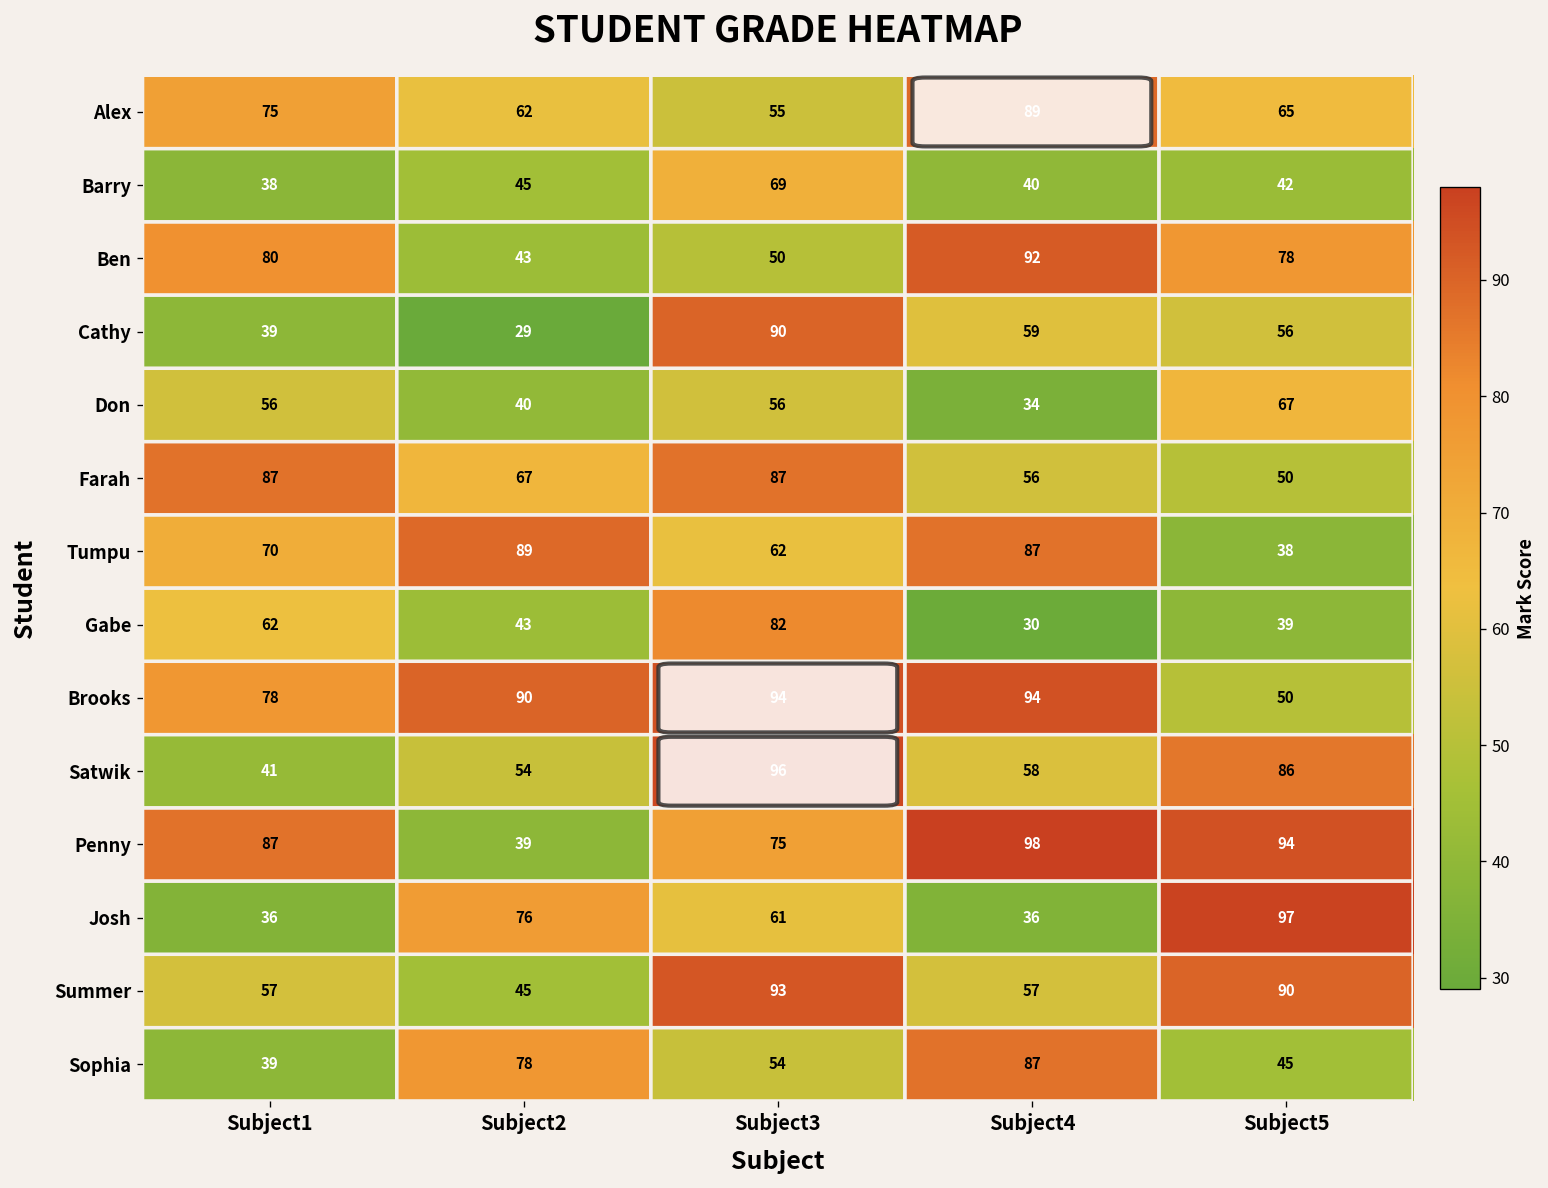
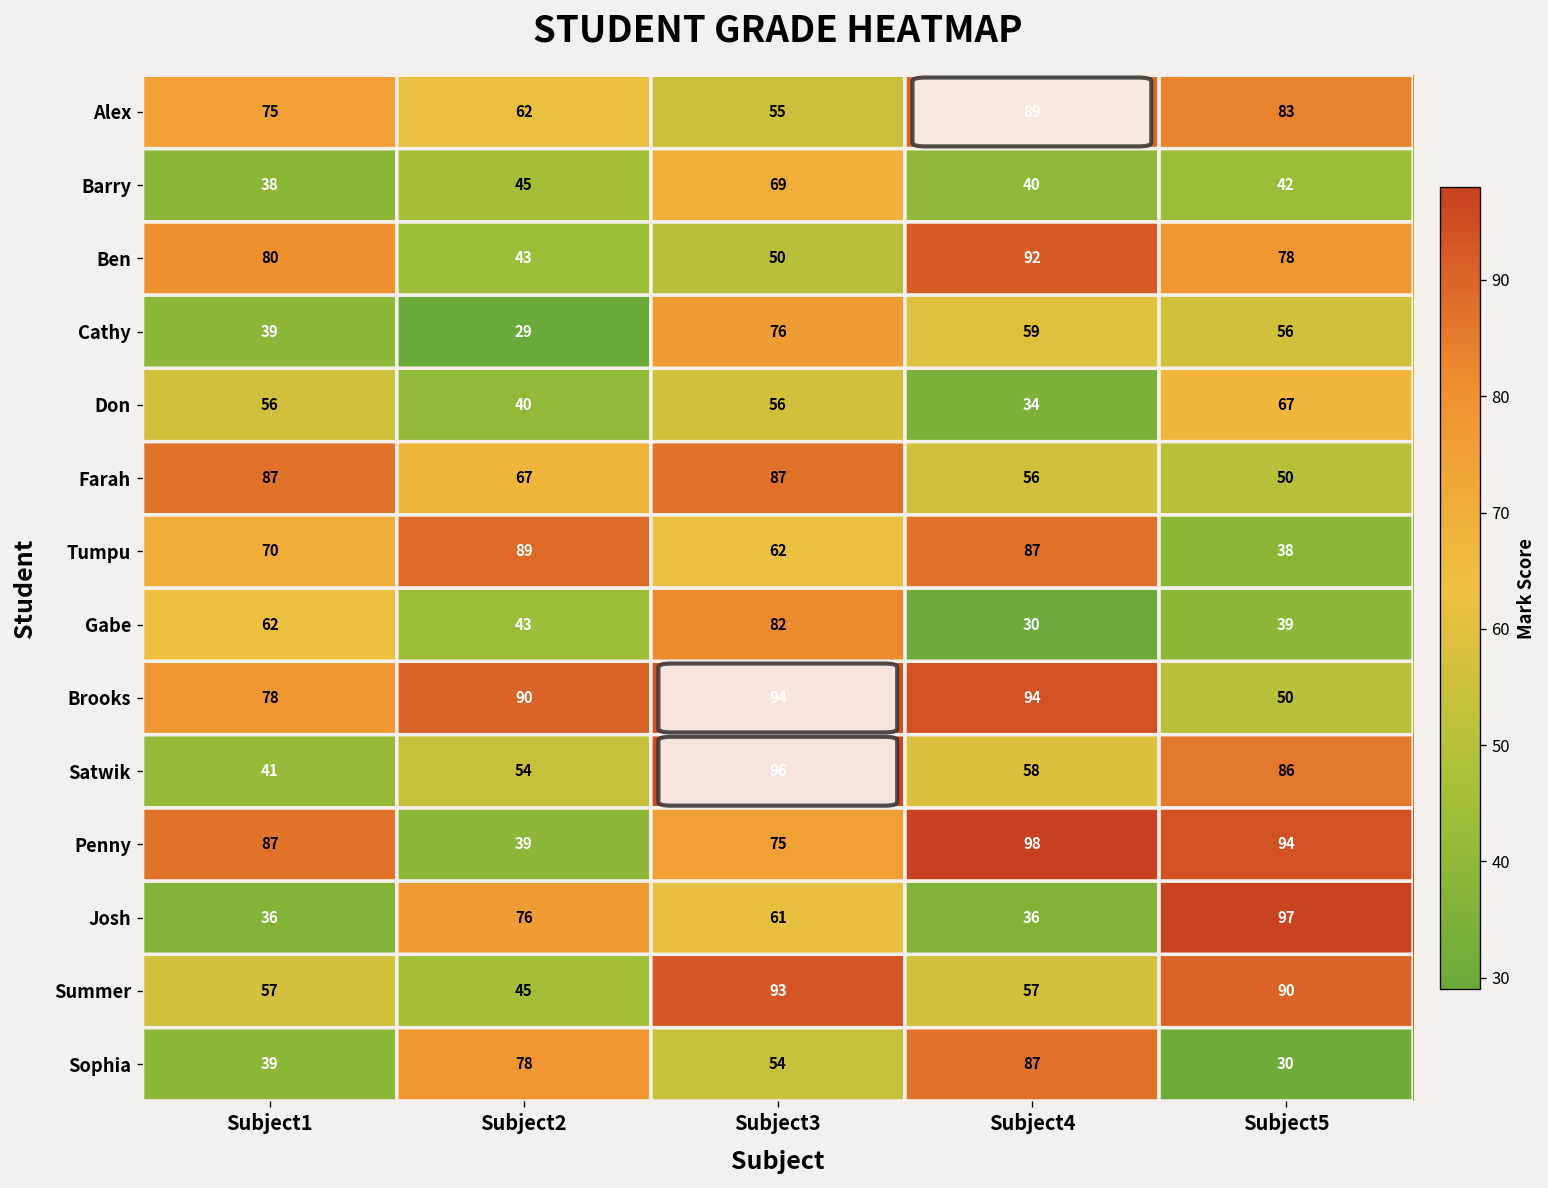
  {
    "Alex": {
      "Subject1": 75,
      "Subject2": 62,
      "Subject3": 55,
-     "Subject5": 65
+     "Subject5": 83
    },
    "Barry": {
      "Subject1": 38,
      "Subject2": 45,
      "Subject3": 69,
      "Subject4": 40,
      "Subject5": 42
    },
    "Ben": {
      "Subject1": 80,
      "Subject2": 43,
      "Subject3": 50,
      "Subject4": 92,
      "Subject5": 78
    },
    "Cathy": {
      "Subject1": 39,
      "Subject2": 29,
-     "Subject3": 90,
+     "Subject3": 76,
      "Subject4": 59,
      "Subject5": 56
    },
    "Don": {
      "Subject1": 56,
      "Subject2": 40,
      "Subject3": 56,
      "Subject4": 34,
      "Subject5": 67
    },
    "Farah": {
      "Subject1": 87,
      "Subject2": 67,
      "Subject3": 87,
      "Subject4": 56,
      "Subject5": 50
    },
    "Tumpu": {
      "Subject1": 70,
      "Subject2": 89,
      "Subject3": 62,
      "Subject4": 87,
      "Subject5": 38
    },
    "Gabe": {
      "Subject1": 62,
      "Subject2": 43,
      "Subject3": 82,
      "Subject4": 30,
      "Subject5": 39
    },
    "Brooks": {
      "Subject1": 78,
      "Subject2": 90,
      "Subject4": 94,
      "Subject5": 50
    },
    "Satwik": {
      "Subject1": 41,
      "Subject2": 54,
      "Subject4": 58,
      "Subject5": 86
    },
    "Penny": {
      "Subject1": 87,
      "Subject2": 39,
      "Subject3": 75,
      "Subject4": 98,
      "Subject5": 94
    },
    "Josh": {
      "Subject1": 36,
      "Subject2": 76,
      "Subject3": 61,
      "Subject4": 36,
      "Subject5": 97
    },
    "Summer": {
      "Subject1": 57,
      "Subject2": 45,
      "Subject3": 93,
      "Subject4": 57,
      "Subject5": 90
    },
    "Sophia": {
      "Subject1": 39,
      "Subject2": 78,
      "Subject3": 54,
      "Subject4": 87,
-     "Subject5": 45
+     "Subject5": 30
    }
  }
